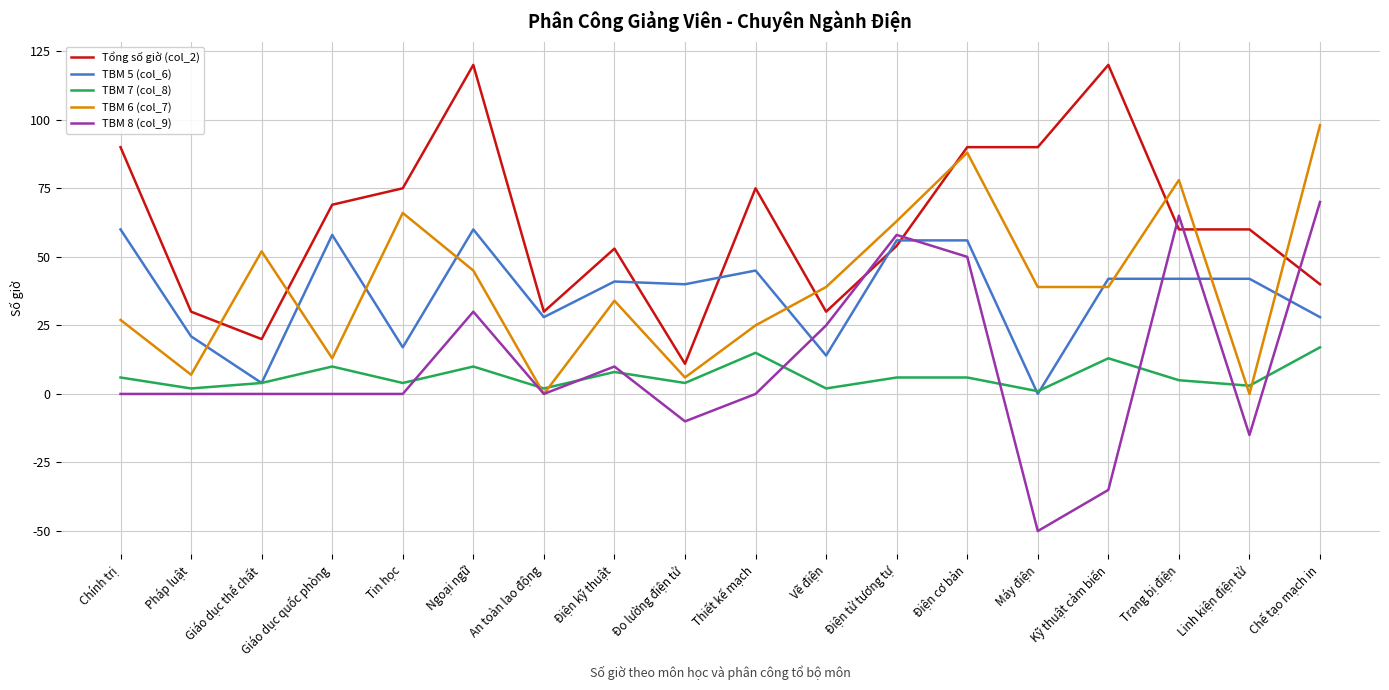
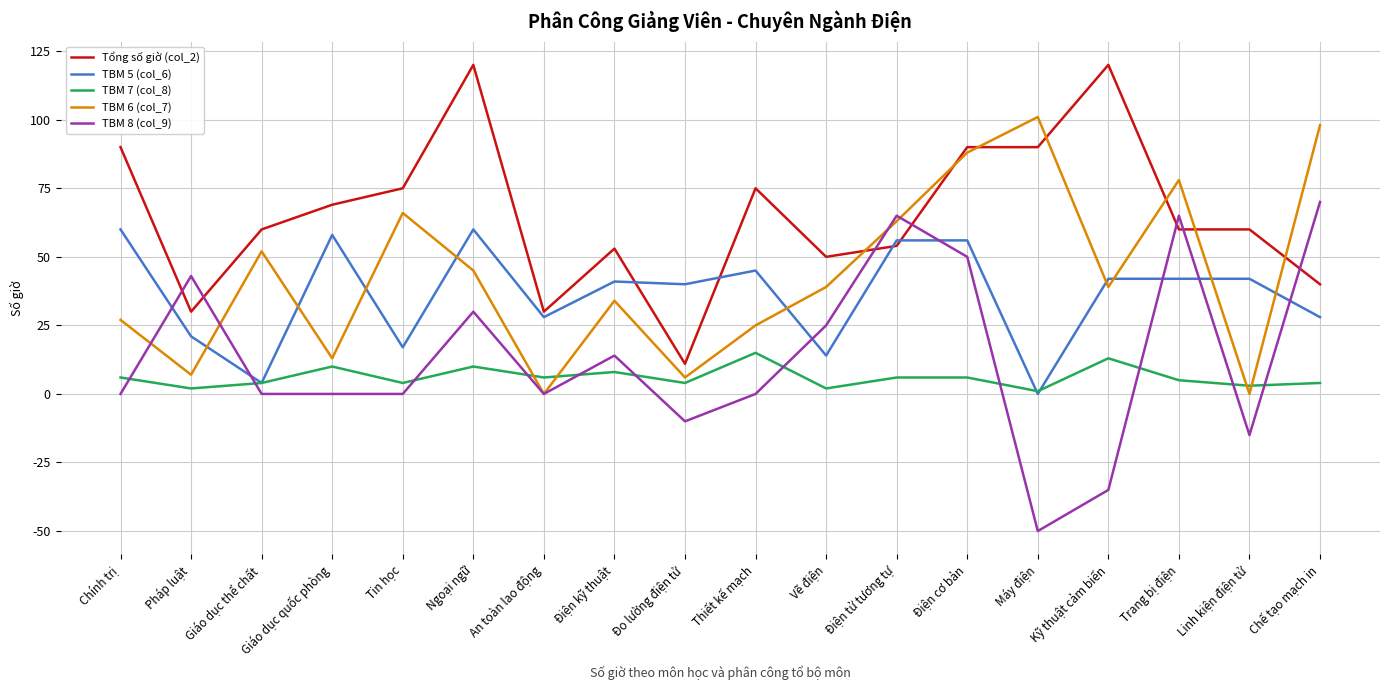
  {
    "Tổng số giờ (col_2)": {
      "Chính trị": 90,
      "Pháp luật": 30,
-     "Giáo dục thể chất": 20,
+     "Giáo dục thể chất": 60,
      "Giáo dục quốc phòng": 69,
      "Tin học": 75,
      "Ngoại ngữ": 120,
      "An toàn lao động": 30,
      "Điện kỹ thuật": 53,
      "Đo lường điện tử": 11,
      "Thiết kế mạch": 75,
-     "Vẽ điện": 30,
+     "Vẽ điện": 50,
      "Điện tử tương tự": 54,
      "Điện cơ bản": 90,
      "Máy điện": 90,
      "Kỹ thuật cảm biến": 120,
      "Trang bị điện": 60,
      "Linh kiện điện tử": 60,
      "Chế tạo mạch in": 40
    },
    "TBM 5 (col_6)": {
      "Chính trị": 60,
      "Pháp luật": 21,
      "Giáo dục quốc phòng": 58,
      "Tin học": 17,
      "Ngoại ngữ": 60,
      "An toàn lao động": 28,
      "Điện kỹ thuật": 41,
      "Đo lường điện tử": 40,
      "Thiết kế mạch": 45,
      "Vẽ điện": 14,
      "Điện tử tương tự": 56,
      "Điện cơ bản": 56,
      "Máy điện": 0,
      "Kỹ thuật cảm biến": 42,
      "Trang bị điện": 42,
      "Linh kiện điện tử": 42,
      "Chế tạo mạch in": 28
    },
    "TBM 7 (col_8)": {
      "Chính trị": 6,
      "Pháp luật": 2,
      "Giáo dục quốc phòng": 10,
      "Tin học": 4,
      "Ngoại ngữ": 10,
-     "An toàn lao động": 2,
+     "An toàn lao động": 6,
      "Điện kỹ thuật": 8,
      "Đo lường điện tử": 4,
      "Thiết kế mạch": 15,
      "Vẽ điện": 2,
      "Điện tử tương tự": 6,
      "Điện cơ bản": 6,
      "Máy điện": 1,
      "Kỹ thuật cảm biến": 13,
      "Trang bị điện": 5,
      "Linh kiện điện tử": 3,
-     "Chế tạo mạch in": 17
+     "Chế tạo mạch in": 4
    },
    "TBM 6 (col_7)": {
      "Chính trị": 27,
      "Pháp luật": 7,
      "Giáo dục thể chất": 52,
      "Giáo dục quốc phòng": 13,
      "Tin học": 66,
      "Ngoại ngữ": 45,
      "Điện kỹ thuật": 34,
      "Đo lường điện tử": 6,
      "Thiết kế mạch": 25,
      "Vẽ điện": 39,
      "Điện tử tương tự": 63,
      "Điện cơ bản": 88,
-     "Máy điện": 39,
+     "Máy điện": 101,
      "Kỹ thuật cảm biến": 39,
      "Trang bị điện": 78,
      "Linh kiện điện tử": 0,
      "Chế tạo mạch in": 98
    },
    "TBM 8 (col_9)": {
      "Chính trị": 0,
-     "Pháp luật": 0,
+     "Pháp luật": 43,
      "Giáo dục thể chất": 0,
      "Giáo dục quốc phòng": 0,
      "Tin học": 0,
      "Ngoại ngữ": 30,
-     "Điện kỹ thuật": 10,
+     "Điện kỹ thuật": 14,
      "Đo lường điện tử": -10,
      "Thiết kế mạch": 0,
      "Vẽ điện": 25,
-     "Điện tử tương tự": 58,
+     "Điện tử tương tự": 65,
      "Điện cơ bản": 50,
      "Máy điện": -50,
      "Kỹ thuật cảm biến": -35,
      "Trang bị điện": 65,
      "Linh kiện điện tử": -15,
      "Chế tạo mạch in": 70
    }
  }
